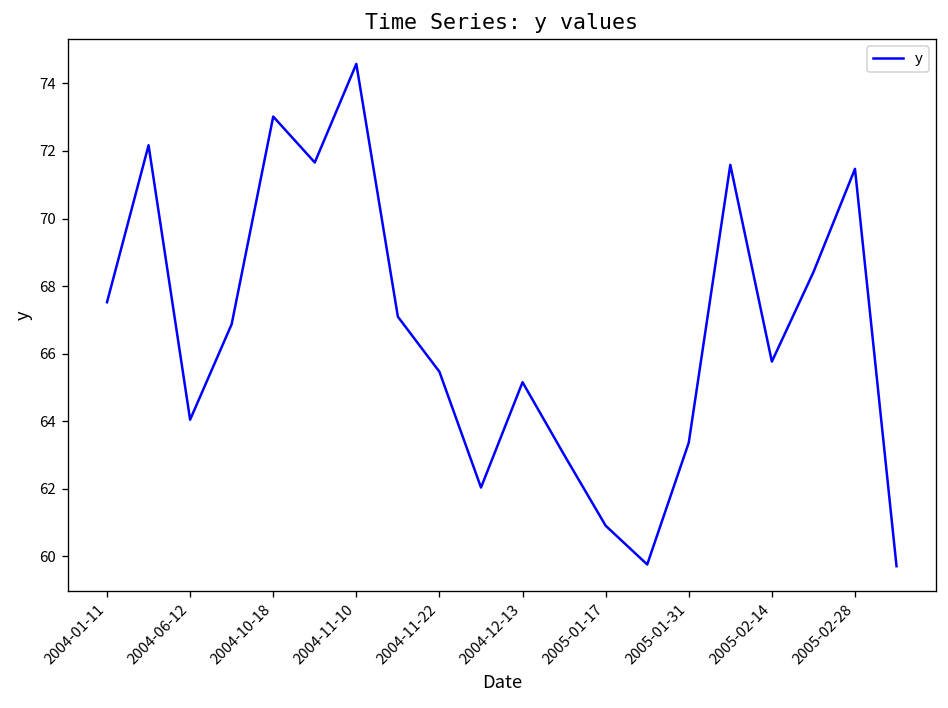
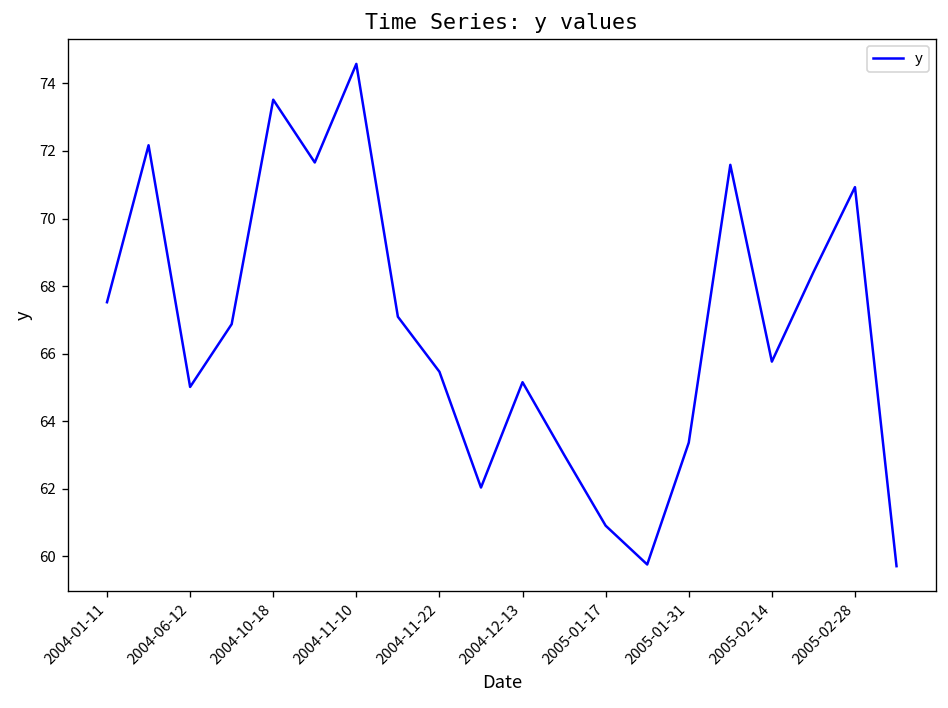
  {
    "2004-01-11": 67.5,
-   "2004-06-12": 64.0,
-   "2004-10-18": 73.0,
+   "2004-06-12": 65.0,
+   "2004-10-18": 73.5,
    "2004-11-10": 74.6,
    "2004-11-22": 65.5,
    "2004-12-13": 65.2,
    "2005-01-17": 60.9,
    "2005-01-31": 63.4,
    "2005-02-14": 65.8,
-   "2005-02-28": 71.5
+   "2005-02-28": 70.9
  }
